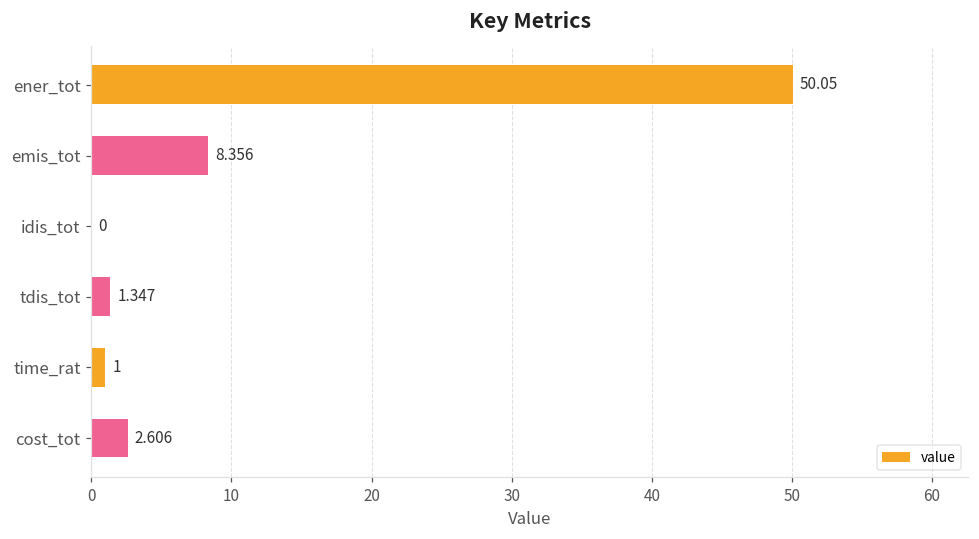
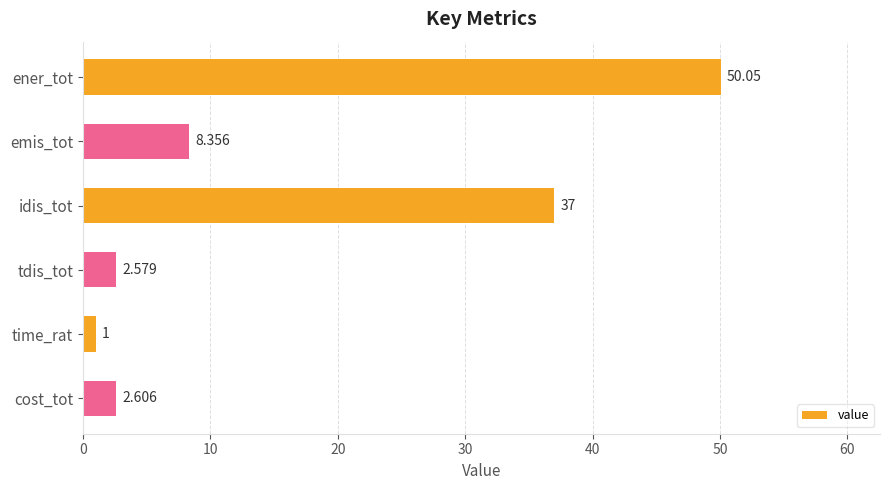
  {
    "ener_tot": 50.05,
    "emis_tot": 8.356,
-   "idis_tot": 0,
-   "tdis_tot": 1.347,
+   "idis_tot": 37,
+   "tdis_tot": 2.579,
    "time_rat": 1,
    "cost_tot": 2.606
  }
